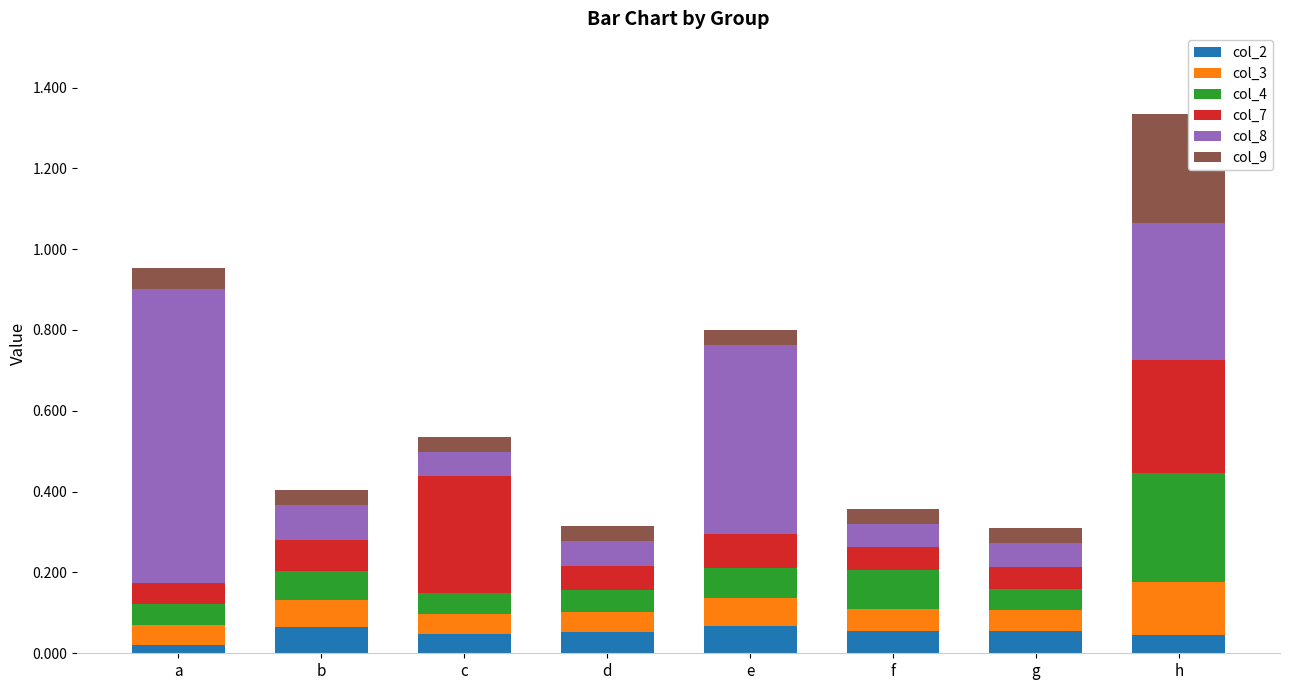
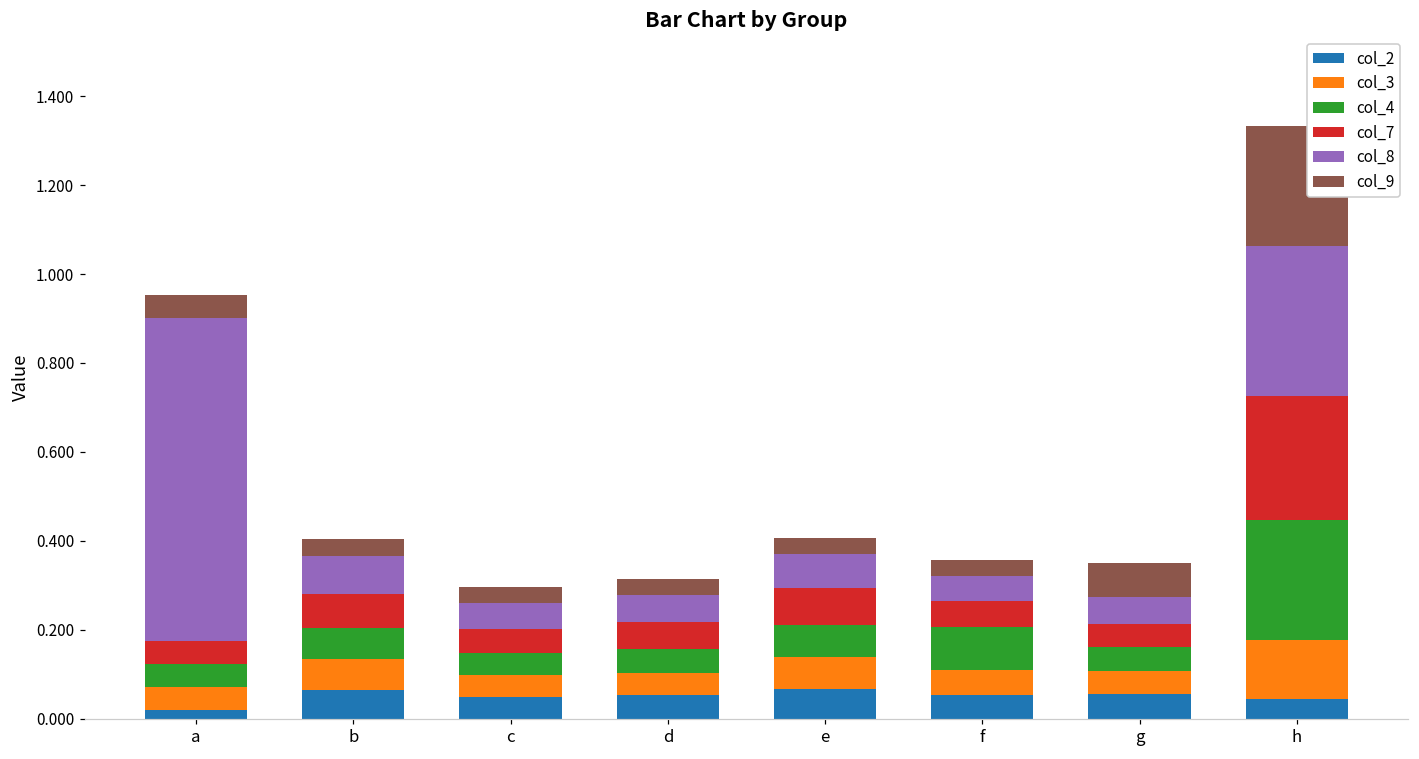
  {
    "col_2": {
      "a": 0.02,
      "b": 0.06,
      "c": 0.05,
      "d": 0.05,
      "e": 0.07,
      "f": 0.05,
      "g": 0.06,
      "h": 0.04
    },
    "col_3": {
      "a": 0.05,
      "b": 0.07,
      "c": 0.05,
      "d": 0.05,
      "e": 0.07,
      "f": 0.06,
      "g": 0.05,
      "h": 0.13
    },
    "col_4": {
      "a": 0.05,
      "b": 0.07,
      "c": 0.05,
      "d": 0.05,
      "e": 0.07,
      "f": 0.10,
      "g": 0.05,
      "h": 0.27
    },
    "col_7": {
      "a": 0.05,
      "b": 0.08,
-     "c": 0.29,
+     "c": 0.05,
      "d": 0.06,
      "e": 0.08,
      "f": 0.06,
      "g": 0.05,
      "h": 0.28
    },
    "col_8": {
      "a": 0.73,
      "b": 0.08,
      "c": 0.06,
      "d": 0.06,
-     "e": 0.47,
+     "e": 0.08,
      "f": 0.06,
      "g": 0.06,
      "h": 0.34
    },
    "col_9": {
      "a": 0.05,
      "b": 0.04,
      "c": 0.04,
      "d": 0.04,
      "e": 0.04,
      "f": 0.04,
-     "g": 0.04,
+     "g": 0.08,
      "h": 0.27
    }
  }
